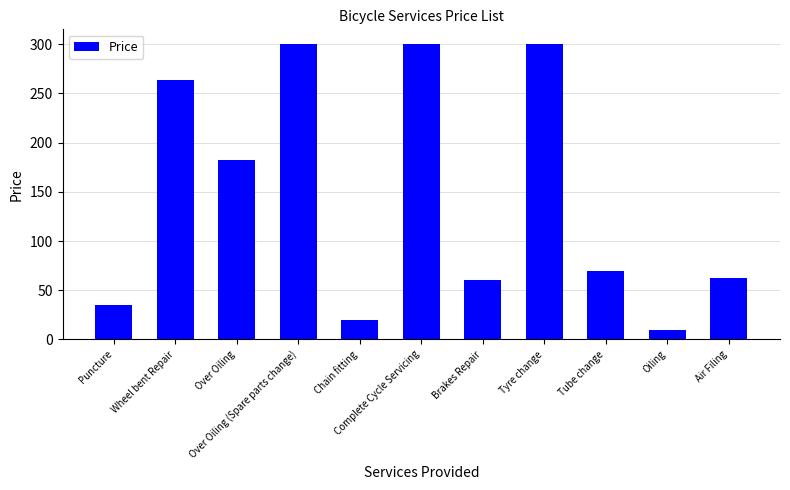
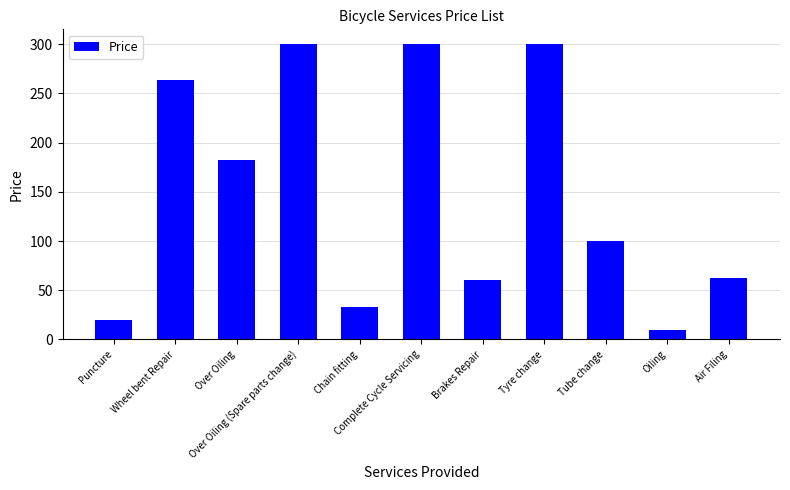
  {
-   "Puncture": 40,
+   "Puncture": 20,
    "Wheel bent Repair": 260,
    "Over Oiling": 180,
    "Over Oiling (Spare parts change)": 300,
-   "Chain fitting": 20,
+   "Chain fitting": 30,
    "Complete Cycle Servicing": 300,
    "Brakes Repair": 60,
    "Tyre change": 300,
-   "Tube change": 70,
+   "Tube change": 100,
    "Oiling": 10,
    "Air Filing": 60
  }
